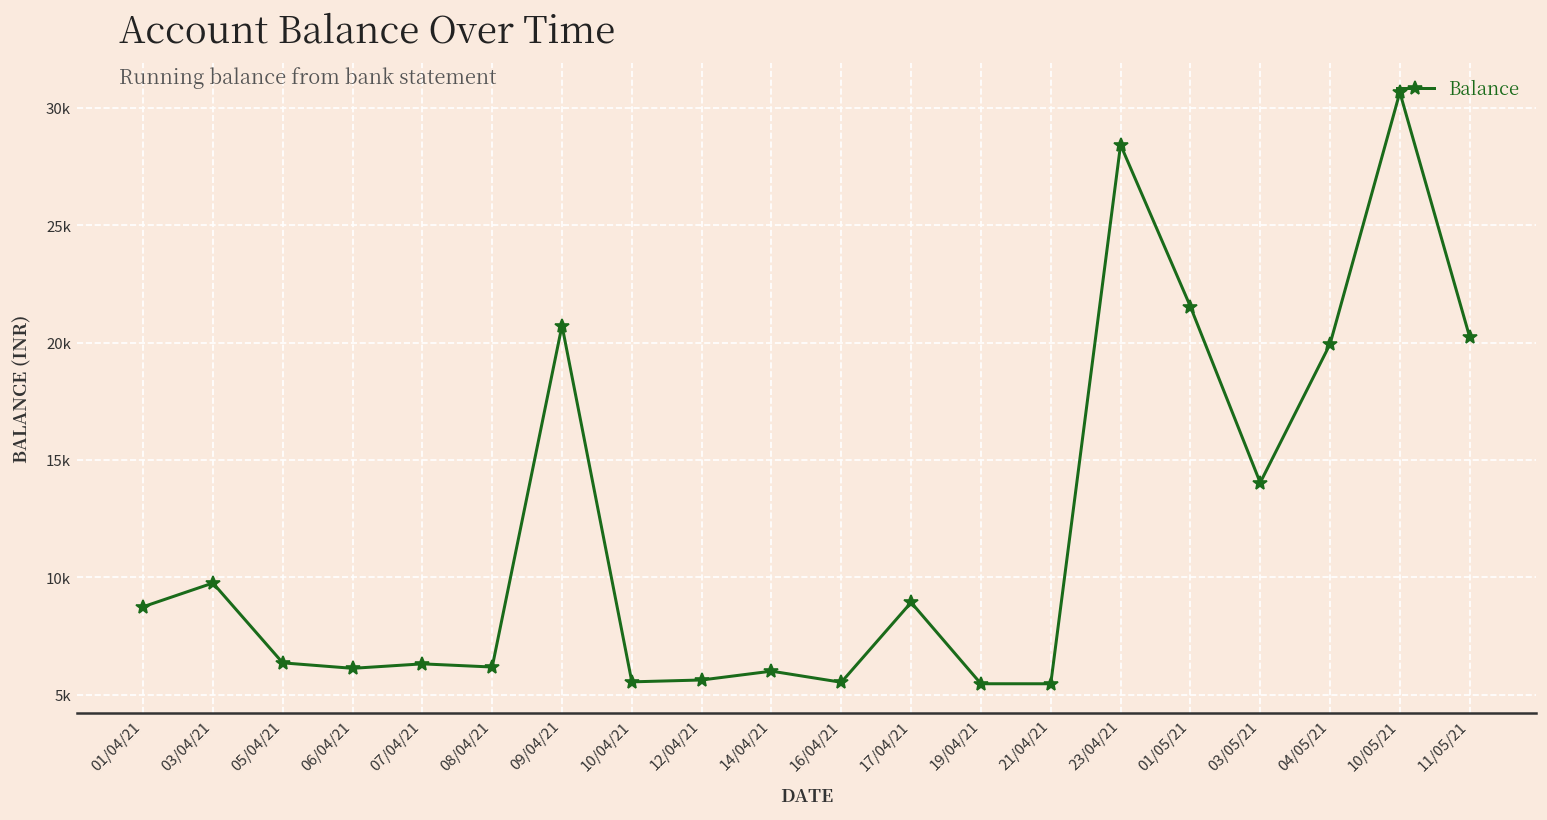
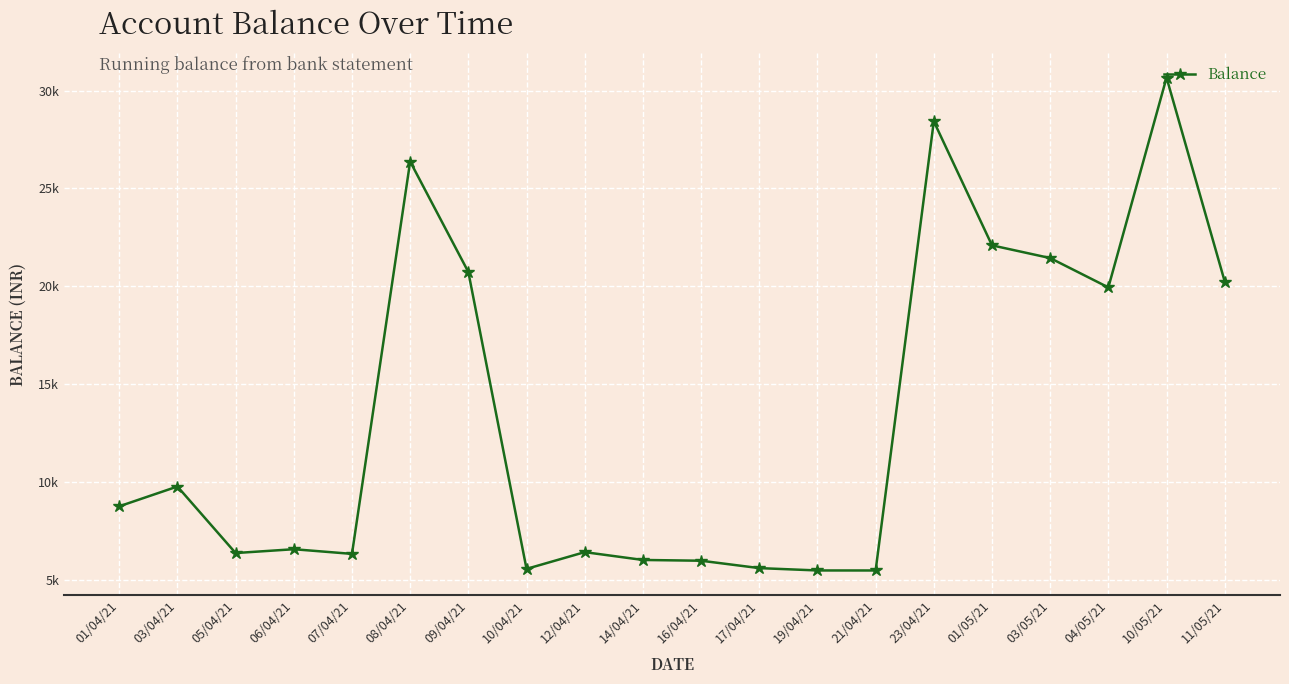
  {
    "01/04/21": 8800,
    "03/04/21": 9800,
    "05/04/21": 6400,
-   "06/04/21": 6100,
+   "06/04/21": 6600,
    "07/04/21": 6300,
-   "08/04/21": 6200,
+   "08/04/21": 26400,
    "09/04/21": 20700,
    "10/04/21": 5600,
-   "12/04/21": 5600,
+   "12/04/21": 6400,
    "14/04/21": 6000,
-   "16/04/21": 5500,
-   "17/04/21": 8900,
+   "16/04/21": 6000,
+   "17/04/21": 5600,
    "19/04/21": 5500,
    "21/04/21": 5500,
    "23/04/21": 28400,
-   "01/05/21": 21500,
-   "03/05/21": 14000,
+   "01/05/21": 22100,
+   "03/05/21": 21400,
    "04/05/21": 19900,
    "10/05/21": 30700,
    "11/05/21": 20200
  }
